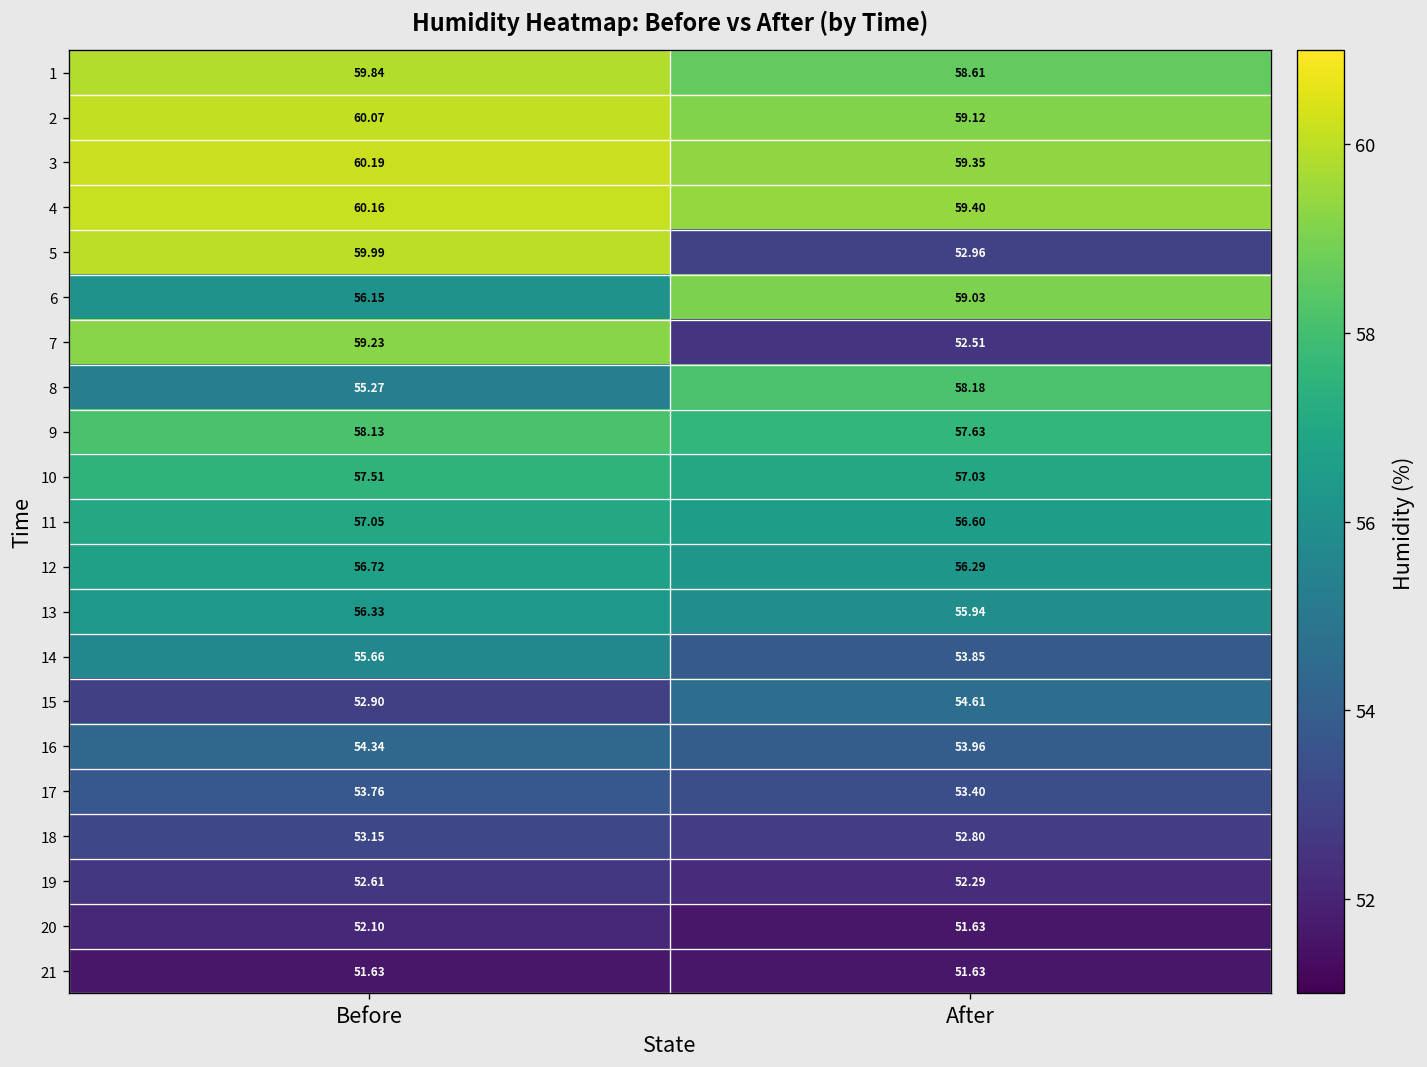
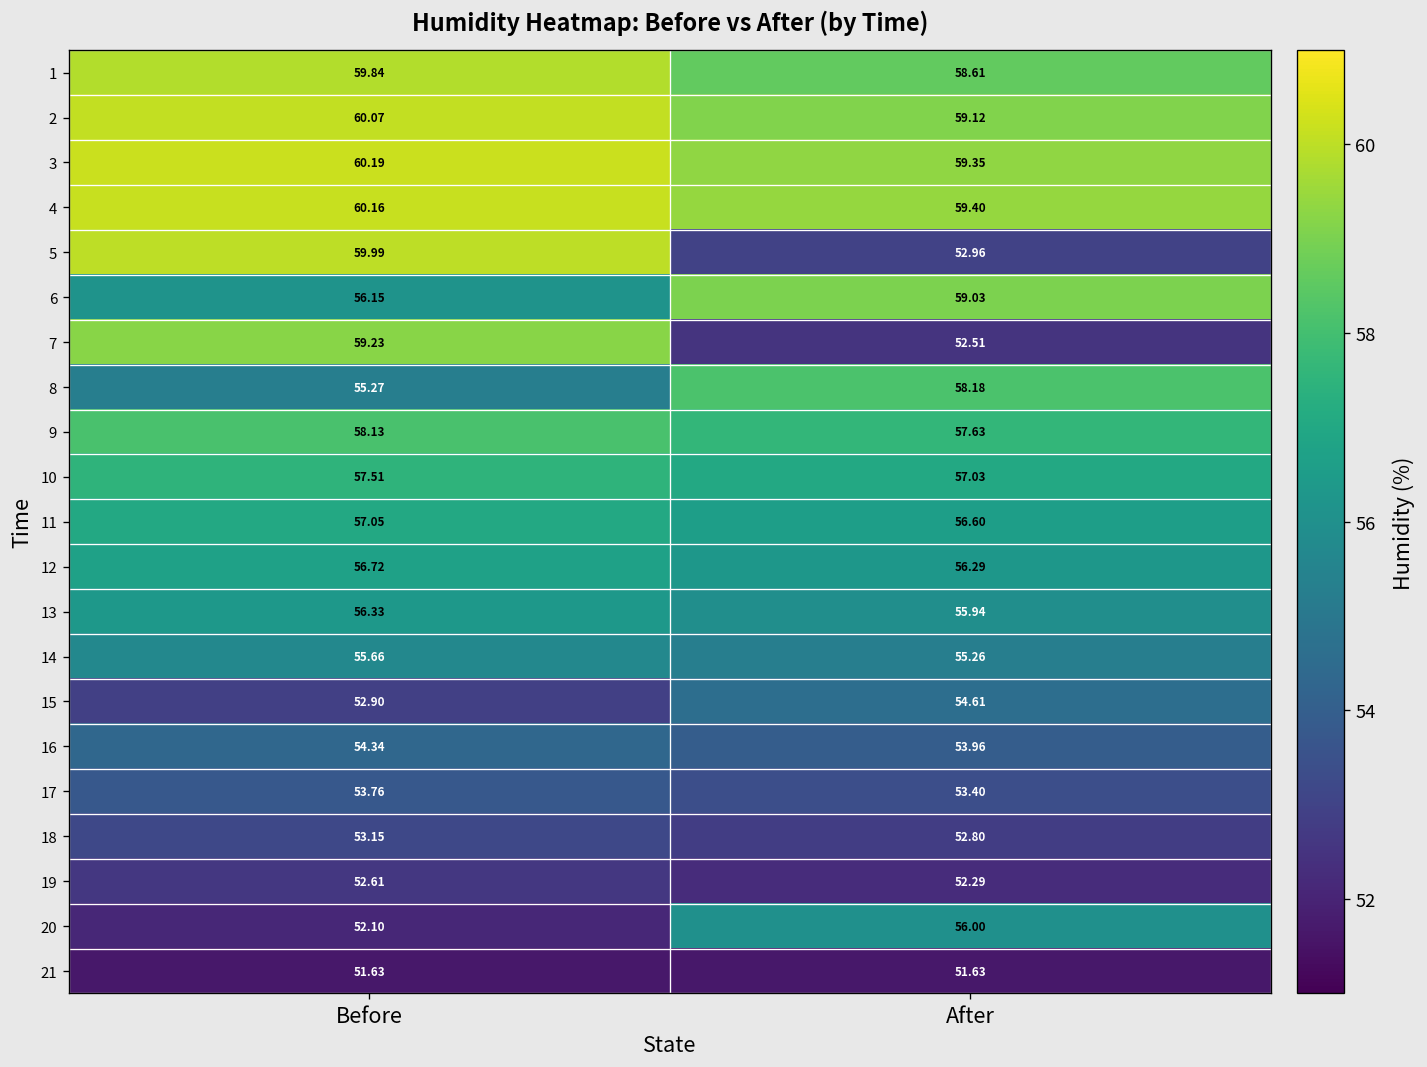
  {
    "1": {
      "Before": 59.84,
      "After": 58.61
    },
    "2": {
      "Before": 60.07,
      "After": 59.12
    },
    "3": {
      "Before": 60.19,
      "After": 59.35
    },
    "4": {
      "Before": 60.16,
      "After": 59.40
    },
    "5": {
      "Before": 59.99,
      "After": 52.96
    },
    "6": {
      "Before": 56.15,
      "After": 59.03
    },
    "7": {
      "Before": 59.23,
      "After": 52.51
    },
    "8": {
      "Before": 55.27,
      "After": 58.18
    },
    "9": {
      "Before": 58.13,
      "After": 57.63
    },
    "10": {
      "Before": 57.51,
      "After": 57.03
    },
    "11": {
      "Before": 57.05,
      "After": 56.60
    },
    "12": {
      "Before": 56.72,
      "After": 56.29
    },
    "13": {
      "Before": 56.33,
      "After": 55.94
    },
    "14": {
      "Before": 55.66,
-     "After": 53.85
+     "After": 55.26
    },
    "15": {
      "Before": 52.90,
      "After": 54.61
    },
    "16": {
      "Before": 54.34,
      "After": 53.96
    },
    "17": {
      "Before": 53.76,
      "After": 53.40
    },
    "18": {
      "Before": 53.15,
      "After": 52.80
    },
    "19": {
      "Before": 52.61,
      "After": 52.29
    },
    "20": {
      "Before": 52.10,
-     "After": 51.63
+     "After": 56.00
    },
    "21": {
      "Before": 51.63,
      "After": 51.63
    }
  }
